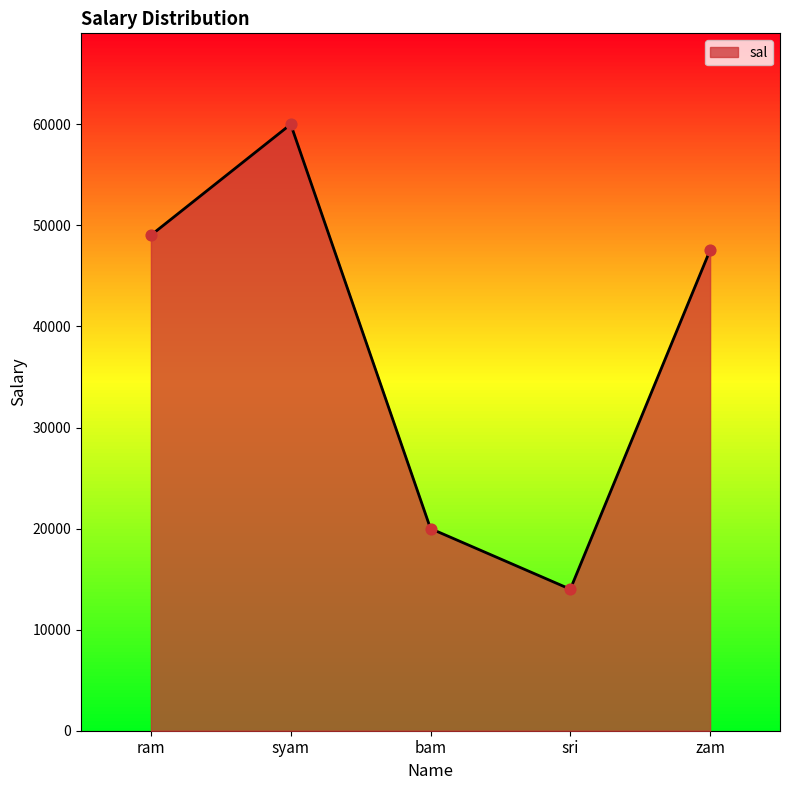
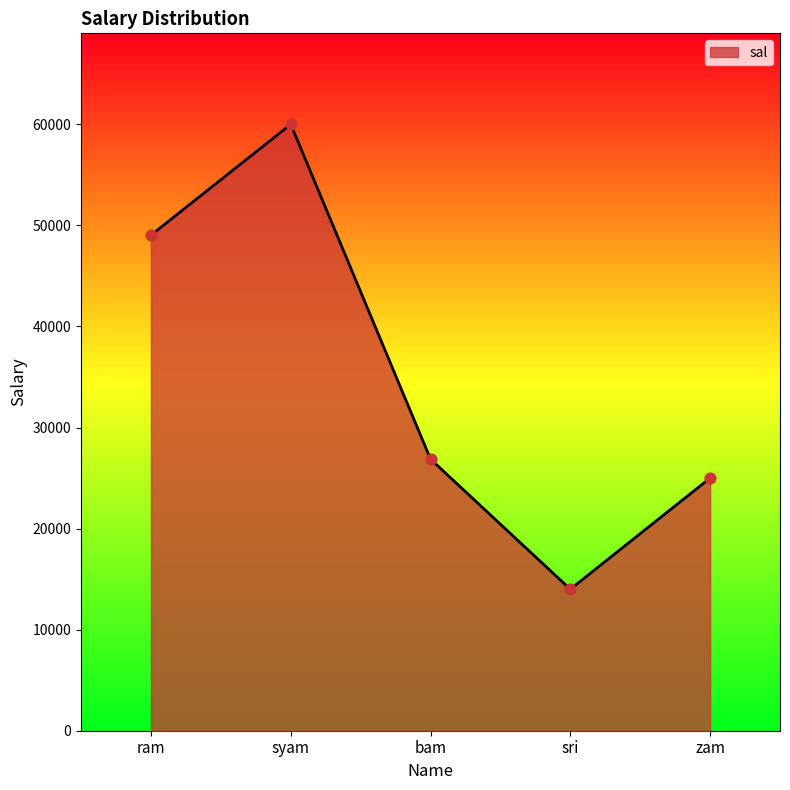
  {
    "ram": 49000,
    "syam": 60000,
-   "bam": 20000,
+   "bam": 26900,
    "sri": 14000,
-   "zam": 47600
+   "zam": 25000
  }
